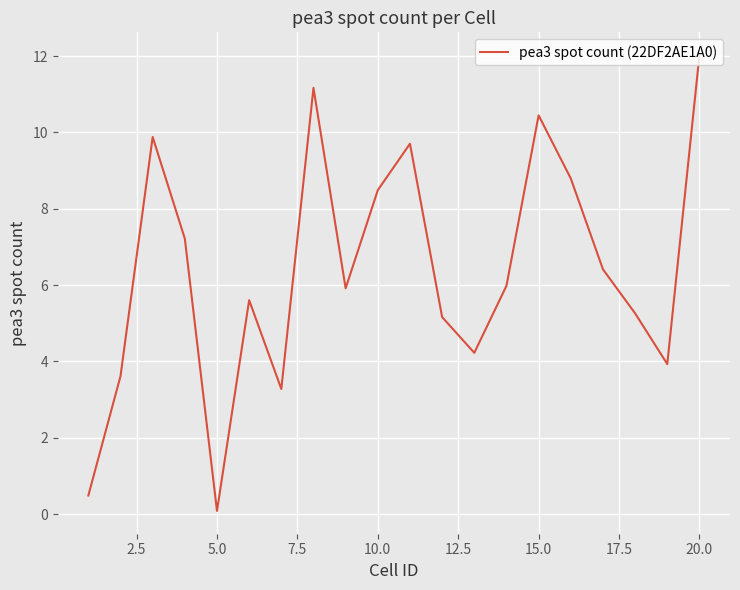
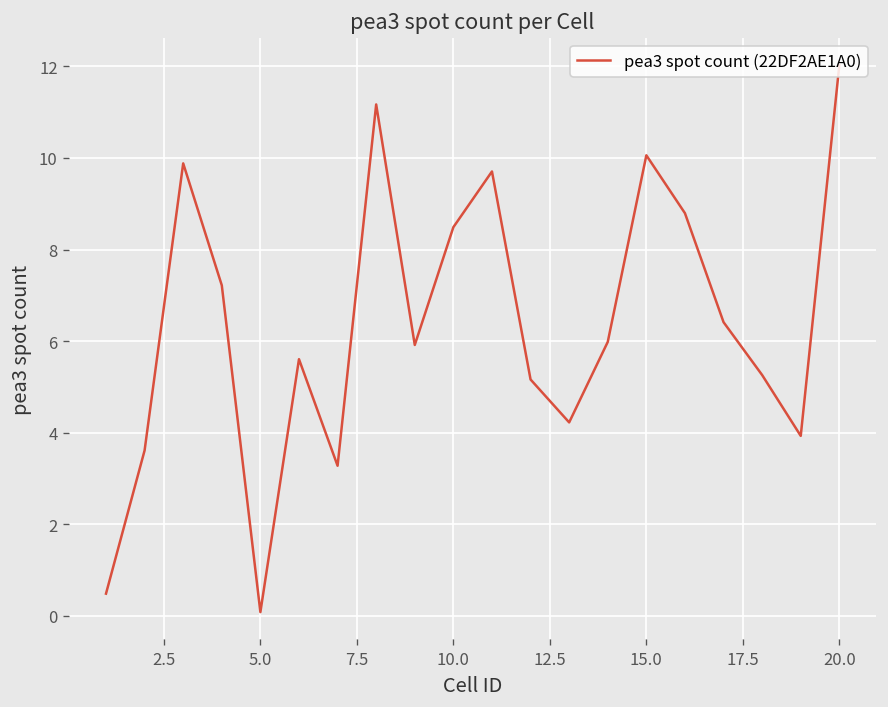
  {
    "5.0": 0.1,
    "10.0": 8.5,
-   "15.0": 10.4
+   "15.0": 10.1
  }
